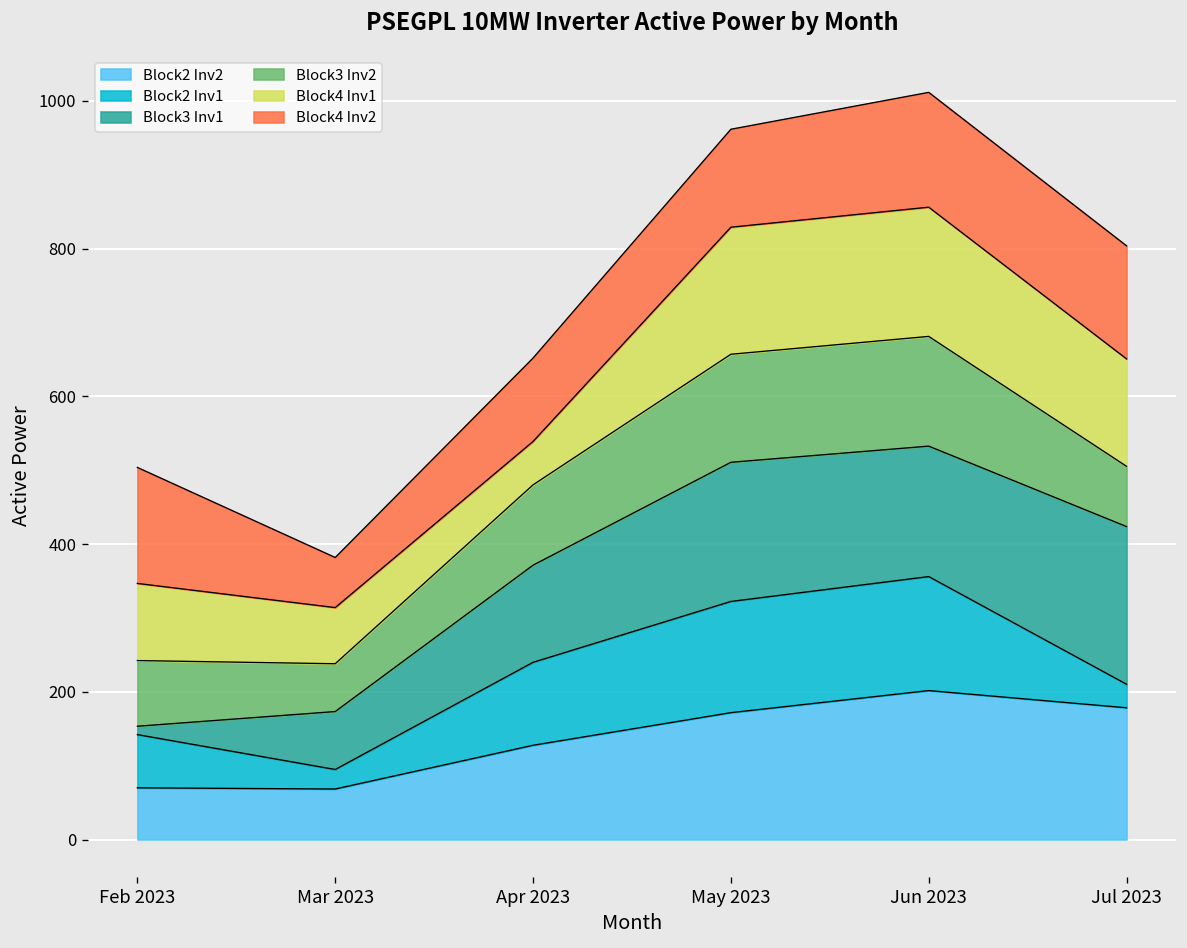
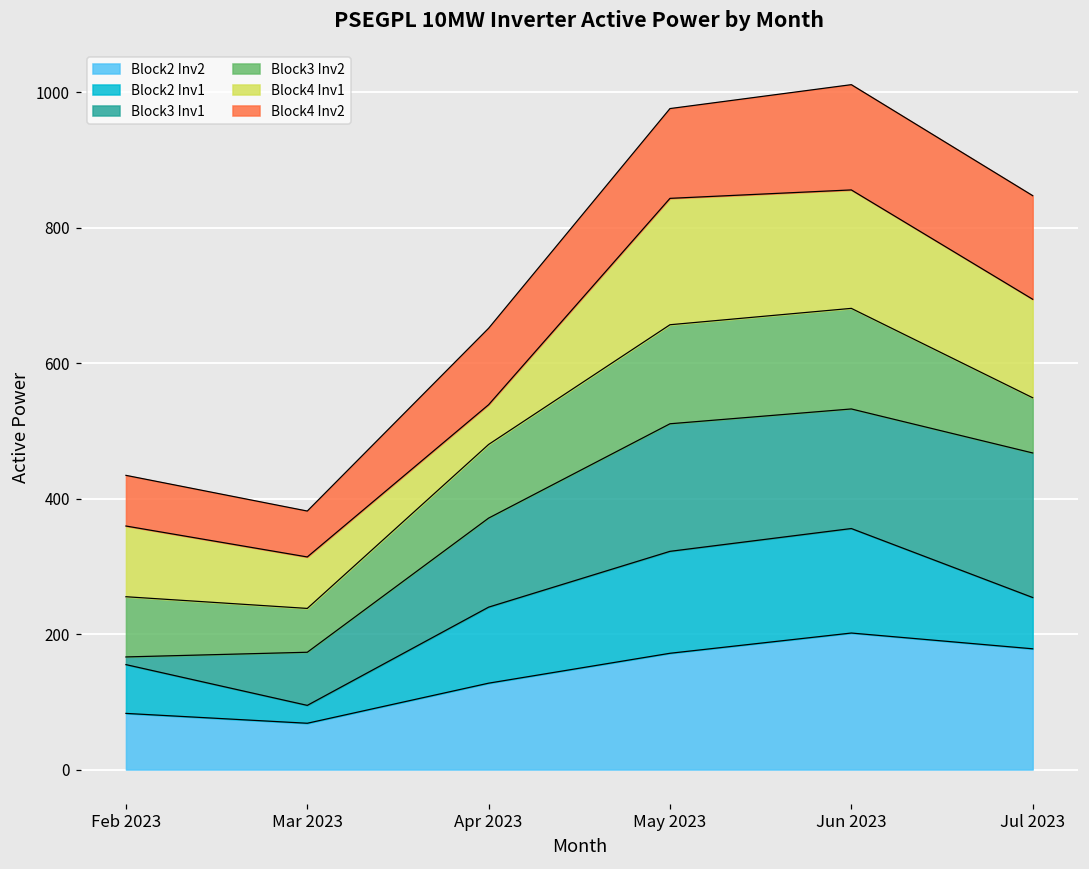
  {
    "Block2 Inv2": {
-     "Feb 2023": 70,
+     "Feb 2023": 80,
      "Mar 2023": 70,
      "Apr 2023": 130,
      "May 2023": 170,
      "Jun 2023": 200,
      "Jul 2023": 180
    },
    "Block2 Inv1": {
      "Feb 2023": 70,
      "Mar 2023": 30,
      "Apr 2023": 110,
      "May 2023": 150,
      "Jun 2023": 150,
-     "Jul 2023": 30
+     "Jul 2023": 80
    },
    "Block3 Inv1": {
      "Feb 2023": 10,
      "Mar 2023": 80,
      "Apr 2023": 130,
      "May 2023": 190,
      "Jun 2023": 180,
      "Jul 2023": 210
    },
    "Block3 Inv2": {
      "Feb 2023": 90,
      "Mar 2023": 60,
      "Apr 2023": 110,
      "May 2023": 150,
      "Jun 2023": 150,
      "Jul 2023": 80
    },
    "Block4 Inv1": {
      "Feb 2023": 100,
      "Mar 2023": 80,
      "Apr 2023": 60,
-     "May 2023": 170,
+     "May 2023": 190,
      "Jun 2023": 170,
      "Jul 2023": 150
    },
    "Block4 Inv2": {
-     "Feb 2023": 160,
+     "Feb 2023": 70,
      "Mar 2023": 70,
      "Apr 2023": 110,
      "May 2023": 130,
      "Jun 2023": 160,
      "Jul 2023": 150
    }
  }
